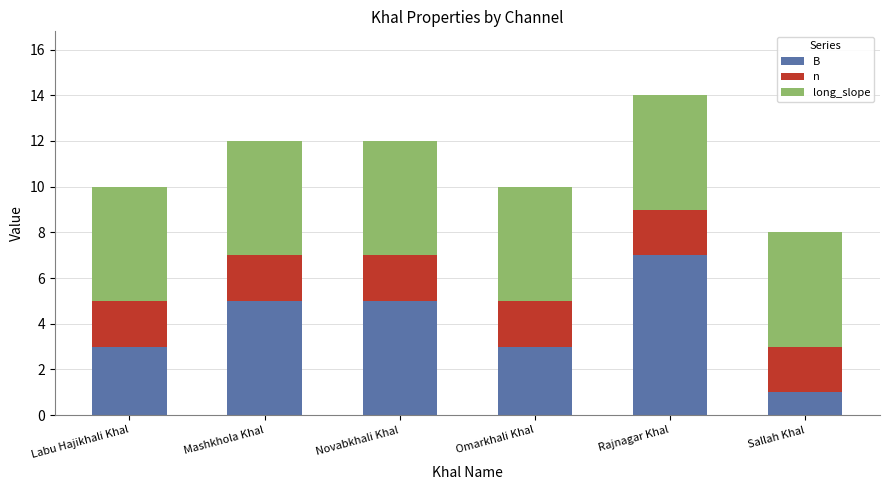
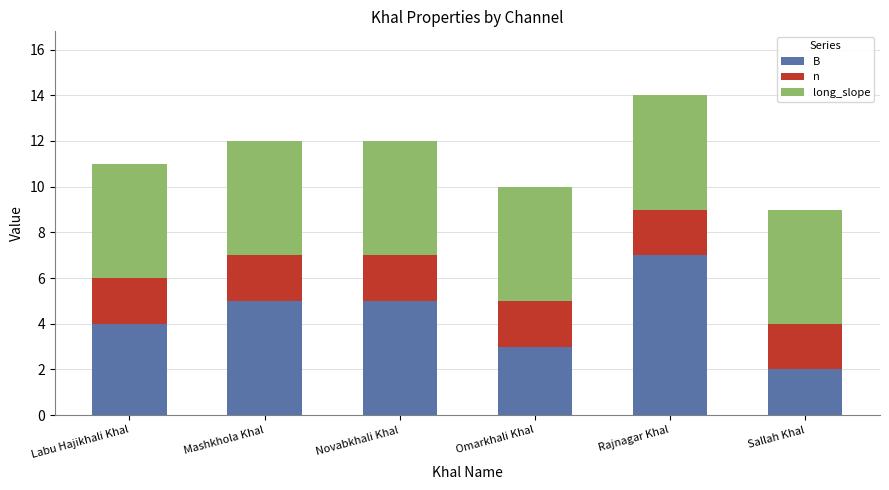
  {
    "B": {
-     "Labu Hajikhali Khal": 3,
+     "Labu Hajikhali Khal": 4,
      "Mashkhola Khal": 5,
      "Novabkhali Khal": 5,
      "Omarkhali Khal": 3,
      "Rajnagar Khal": 7,
-     "Sallah Khal": 1
+     "Sallah Khal": 2
    },
    "n": {
      "Labu Hajikhali Khal": 2,
      "Mashkhola Khal": 2,
      "Novabkhali Khal": 2,
      "Omarkhali Khal": 2,
      "Rajnagar Khal": 2,
      "Sallah Khal": 2
    },
    "long_slope": {
      "Labu Hajikhali Khal": 5,
      "Mashkhola Khal": 5,
      "Novabkhali Khal": 5,
      "Omarkhali Khal": 5,
      "Rajnagar Khal": 5,
      "Sallah Khal": 5
    }
  }
